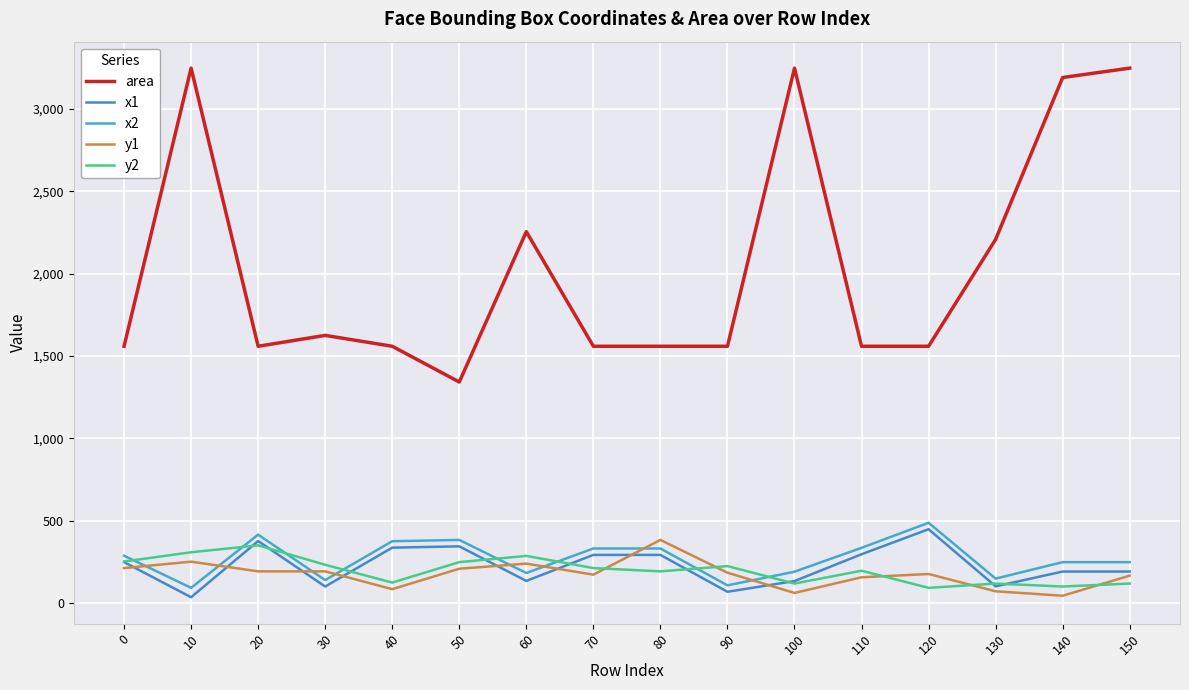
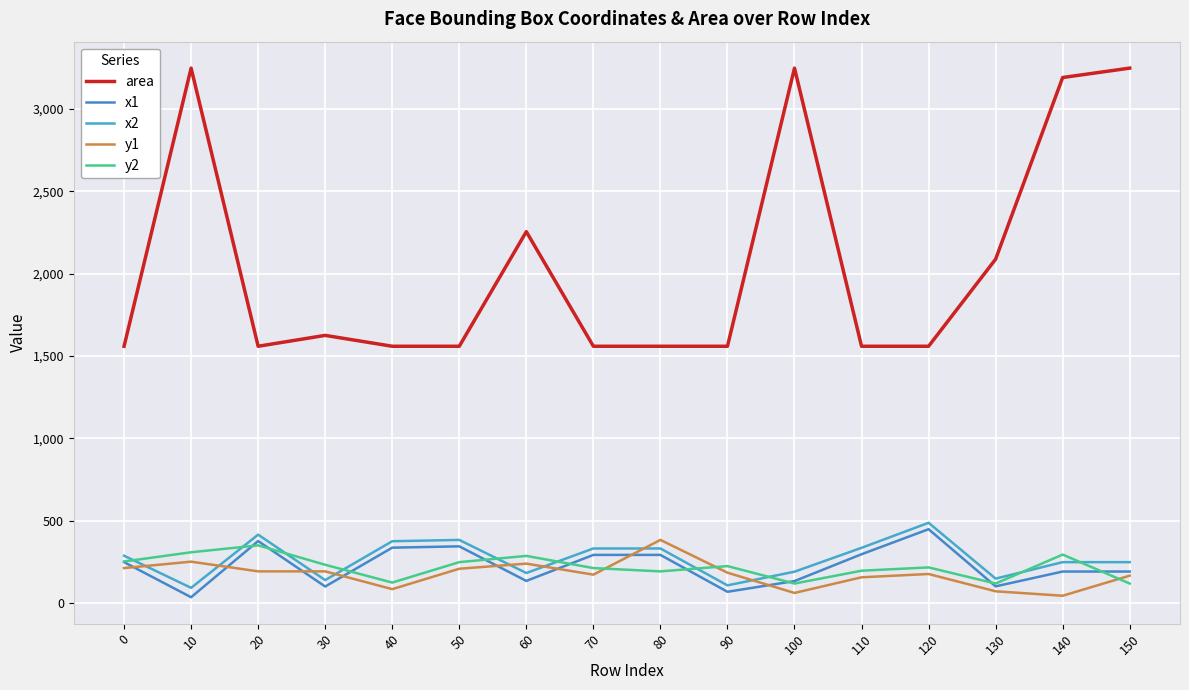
  {
    "area": {
      "0": "1,560",
      "10": "3,250",
      "20": "1,560",
      "30": "1,630",
      "40": "1,560",
-     "50": "1,340",
+     "50": "1,560",
      "60": "2,260",
      "70": "1,560",
      "80": "1,560",
      "90": "1,560",
      "100": "3,250",
      "110": "1,560",
      "120": "1,560",
-     "130": "2,210",
+     "130": "2,090",
      "140": "3,190",
      "150": "3,250"
    },
    "y1": {
      "0": "210",
      "10": "250",
      "20": "190",
      "30": "190",
      "40": "90",
      "50": "210",
      "60": "240",
      "70": "170",
      "80": "380",
      "90": "190",
      "100": "60",
      "110": "160",
      "120": "180",
      "130": "70",
      "140": "50",
      "150": "170"
    },
    "y2": {
      "10": "310",
      "20": "350",
      "30": "230",
      "40": "130",
      "50": "250",
      "60": "290",
      "70": "210",
      "80": "190",
      "90": "230",
      "110": "200",
-     "120": "90",
+     "120": "220",
      "130": "120",
-     "140": "100",
+     "140": "300",
      "150": "120"
    }
  }
